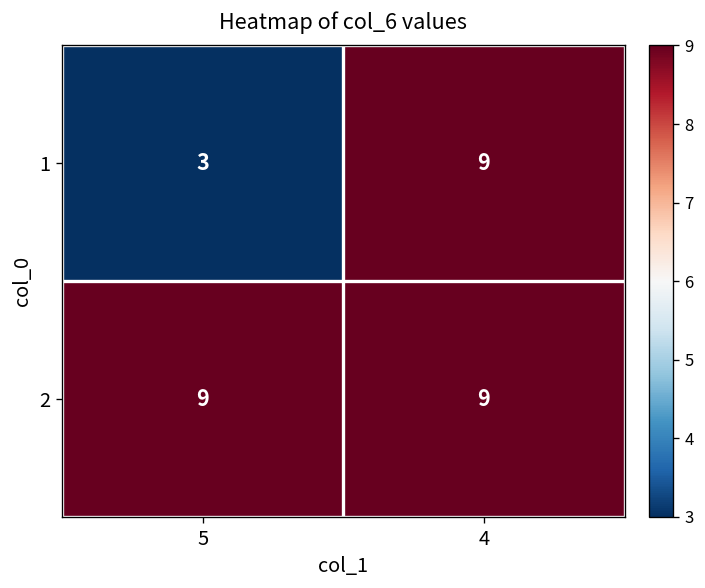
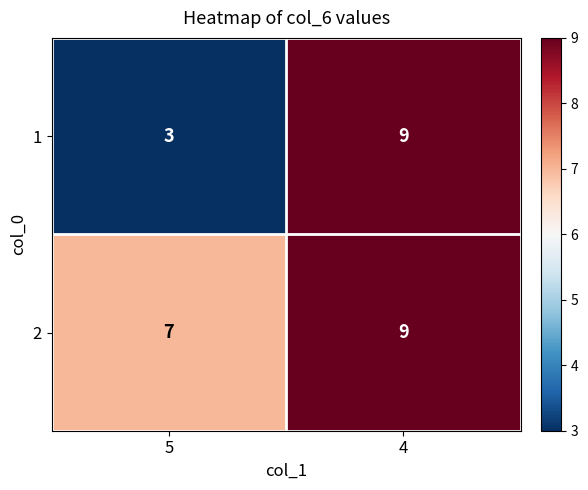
  {
    "1": {
      "5": 3,
      "4": 9
    },
    "2": {
-     "5": 9,
+     "5": 7,
      "4": 9
    }
  }
